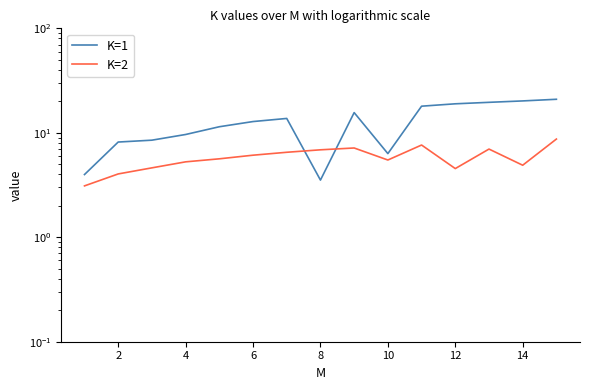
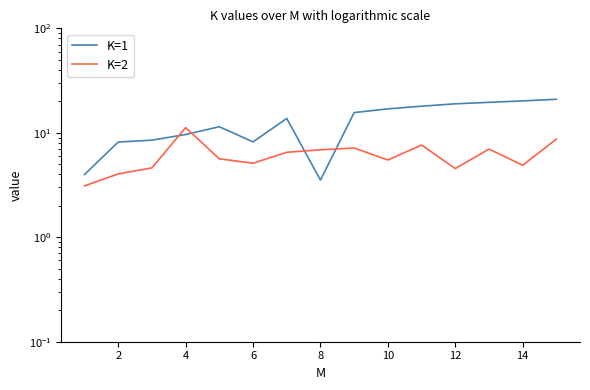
  {
    "K=1": {
      "2": 8,
      "4": 10,
-     "6": 13,
+     "6": 8,
      "8": 3.5,
-     "10": 6,
+     "10": 17,
      "12": 19,
      "14": 20
    },
    "K=2": {
      "2": 4,
-     "4": 5,
-     "6": 6,
+     "4": 11,
+     "6": 5,
      "8": 7,
      "10": 5,
      "12": 5,
      "14": 5
    }
  }
